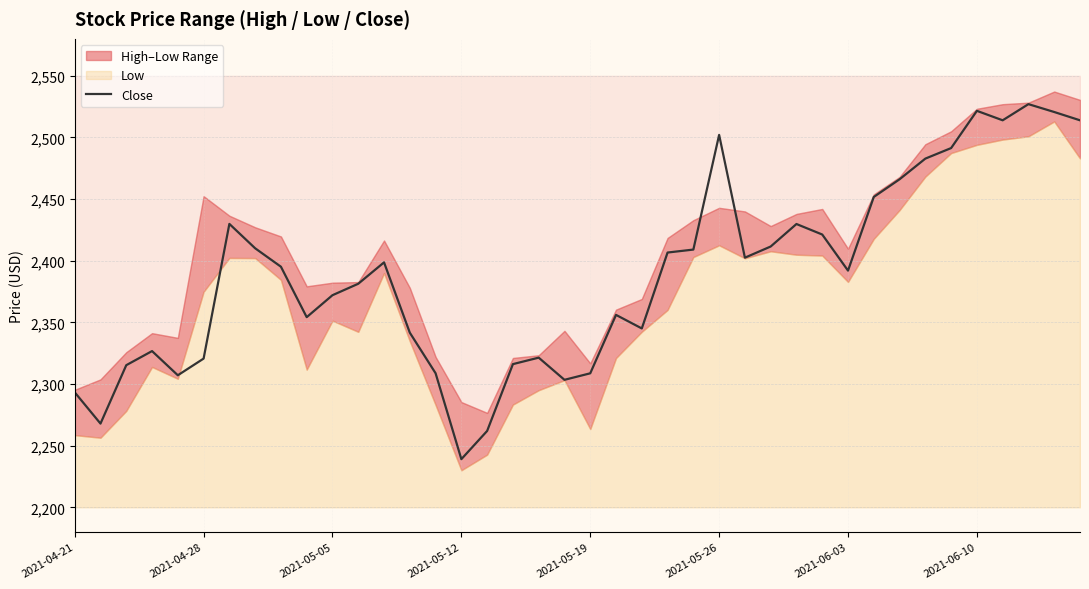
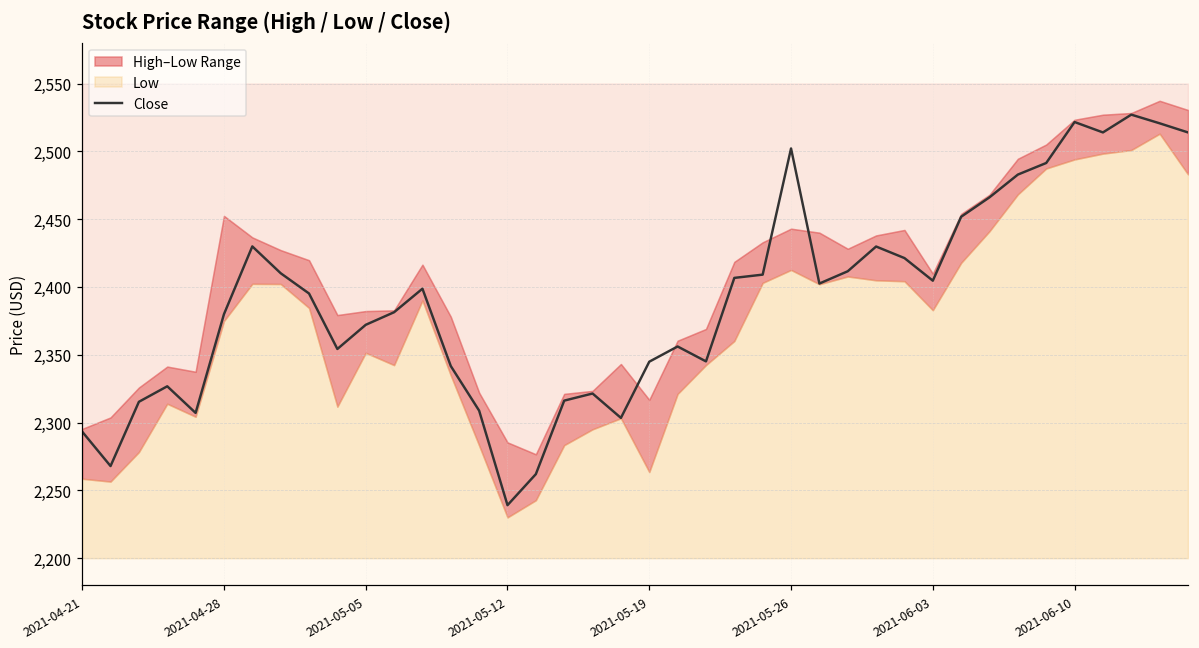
  {
    "Close": {
-     "2021-04-28": "2,321",
+     "2021-04-28": "2,380",
      "2021-05-05": "2,372",
      "2021-05-12": "2,239",
-     "2021-05-19": "2,309",
+     "2021-05-19": "2,345",
      "2021-05-26": "2,502",
-     "2021-06-03": "2,392"
+     "2021-06-03": "2,405"
    }
  }
